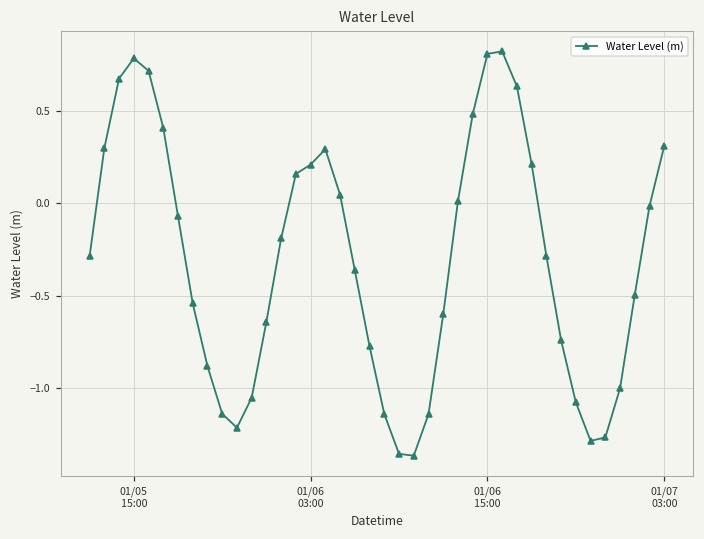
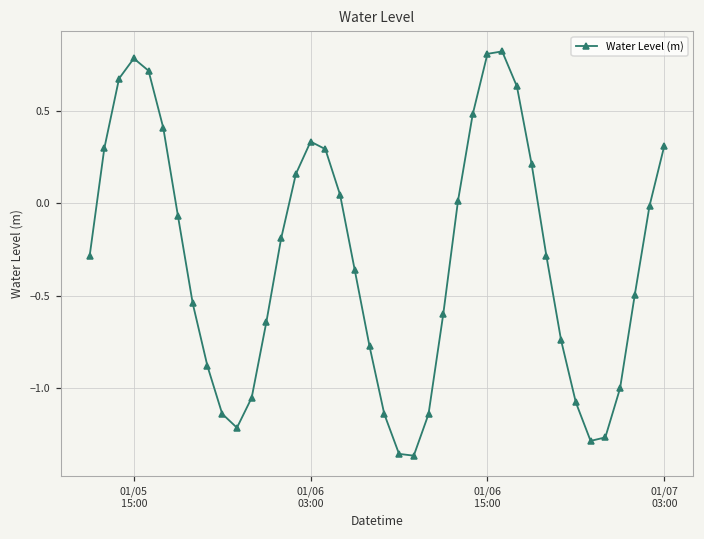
  {
    "01/05 15:00": 0.78,
-   "01/06 03:00": 0.21,
+   "01/06 03:00": 0.33,
    "01/06 15:00": 0.81,
    "01/07 03:00": 0.31
  }
